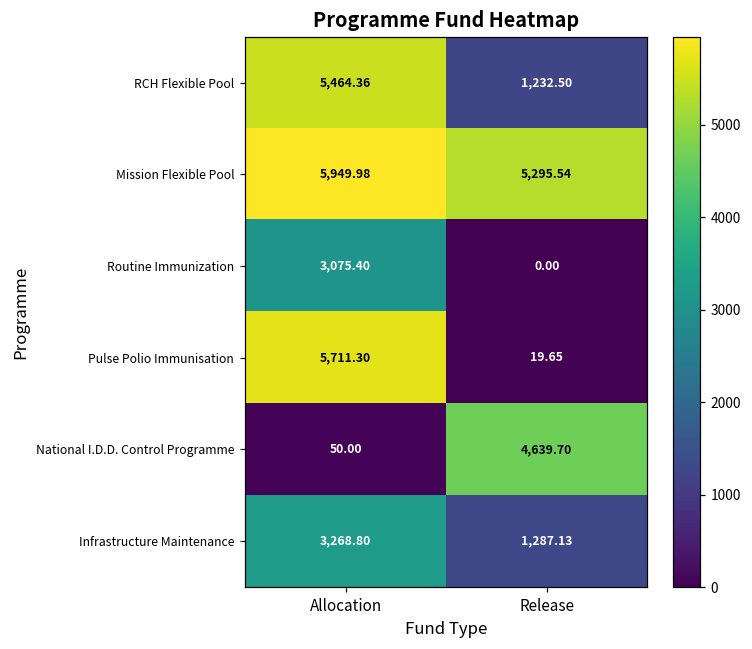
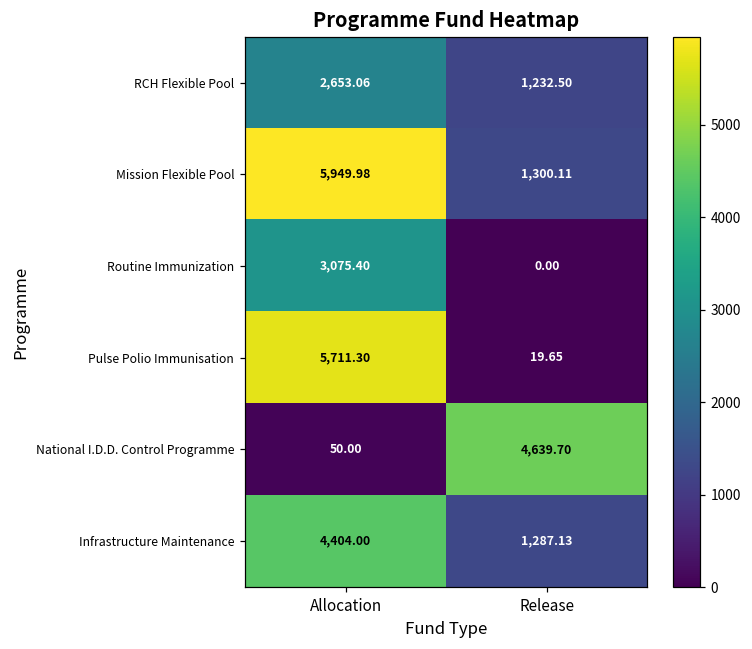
  {
    "RCH Flexible Pool": {
-     "Allocation": "5,464.36",
+     "Allocation": "2,653.06",
      "Release": "1,232.50"
    },
    "Mission Flexible Pool": {
      "Allocation": "5,949.98",
-     "Release": "5,295.54"
+     "Release": "1,300.11"
    },
    "Routine Immunization": {
      "Allocation": "3,075.40",
      "Release": "0.00"
    },
    "Pulse Polio Immunisation": {
      "Allocation": "5,711.30",
      "Release": "19.65"
    },
    "National I.D.D. Control Programme": {
      "Allocation": "50.00",
      "Release": "4,639.70"
    },
    "Infrastructure Maintenance": {
-     "Allocation": "3,268.80",
+     "Allocation": "4,404.00",
      "Release": "1,287.13"
    }
  }
